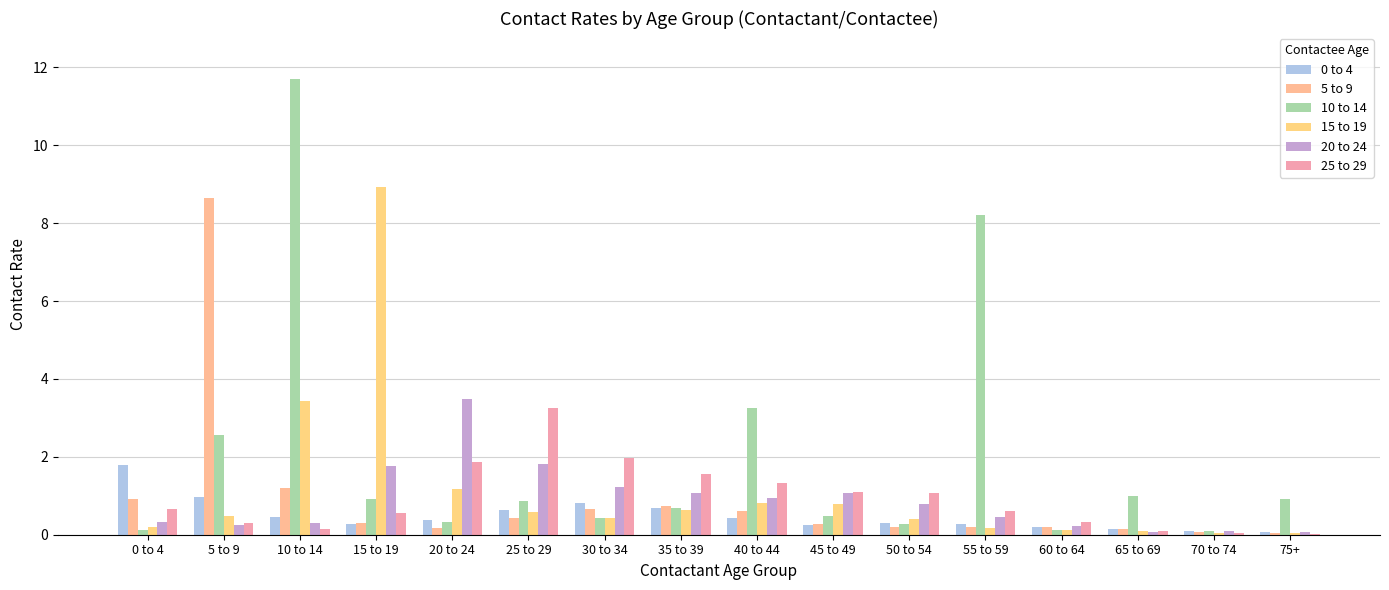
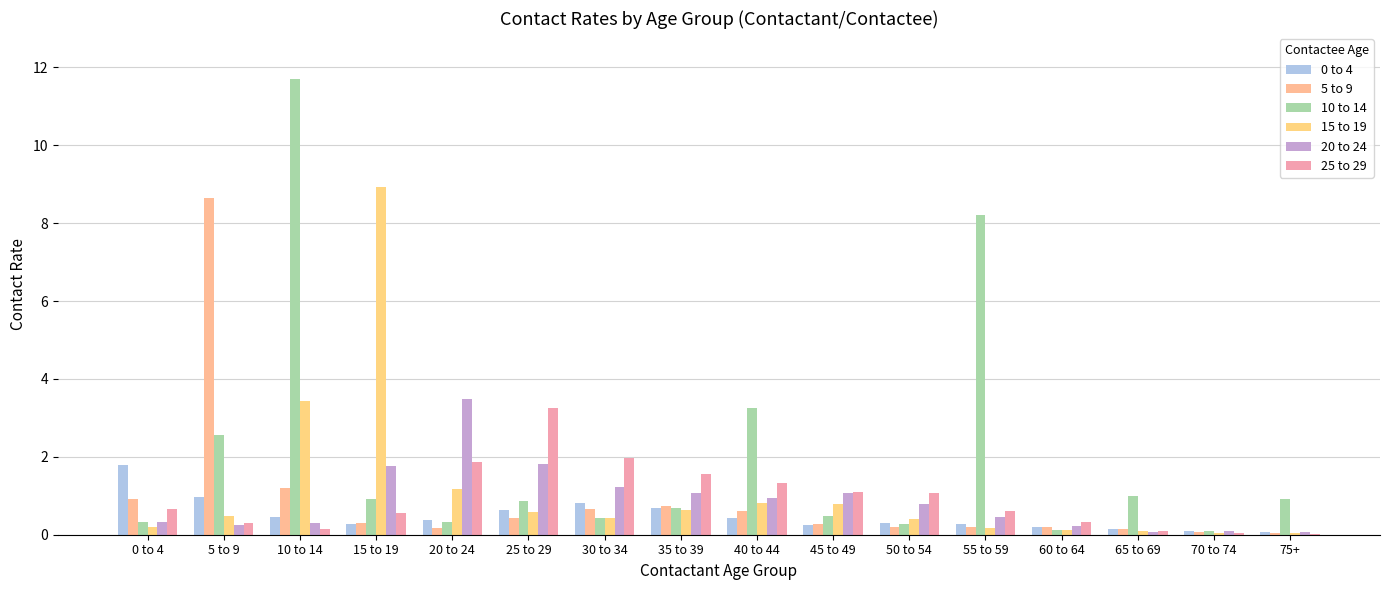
  {
    "10 to 14": {
-     "0 to 4": 0.1,
+     "0 to 4": 0.3,
      "5 to 9": 2.5,
      "10 to 14": 11.7,
      "15 to 19": 0.9,
      "20 to 24": 0.3,
      "25 to 29": 0.9,
      "30 to 34": 0.4,
      "35 to 39": 0.7,
      "40 to 44": 3.3,
      "45 to 49": 0.5,
      "50 to 54": 0.3,
      "55 to 59": 8.2,
      "60 to 64": 0.1,
      "65 to 69": 1.0,
      "70 to 74": 0.1,
      "75+": 0.9
    }
  }
